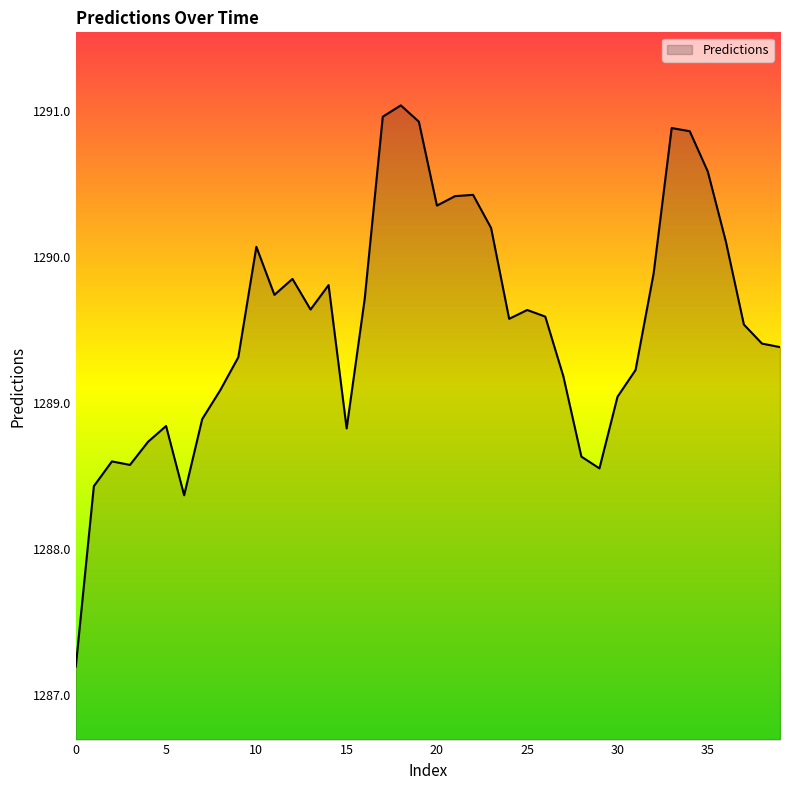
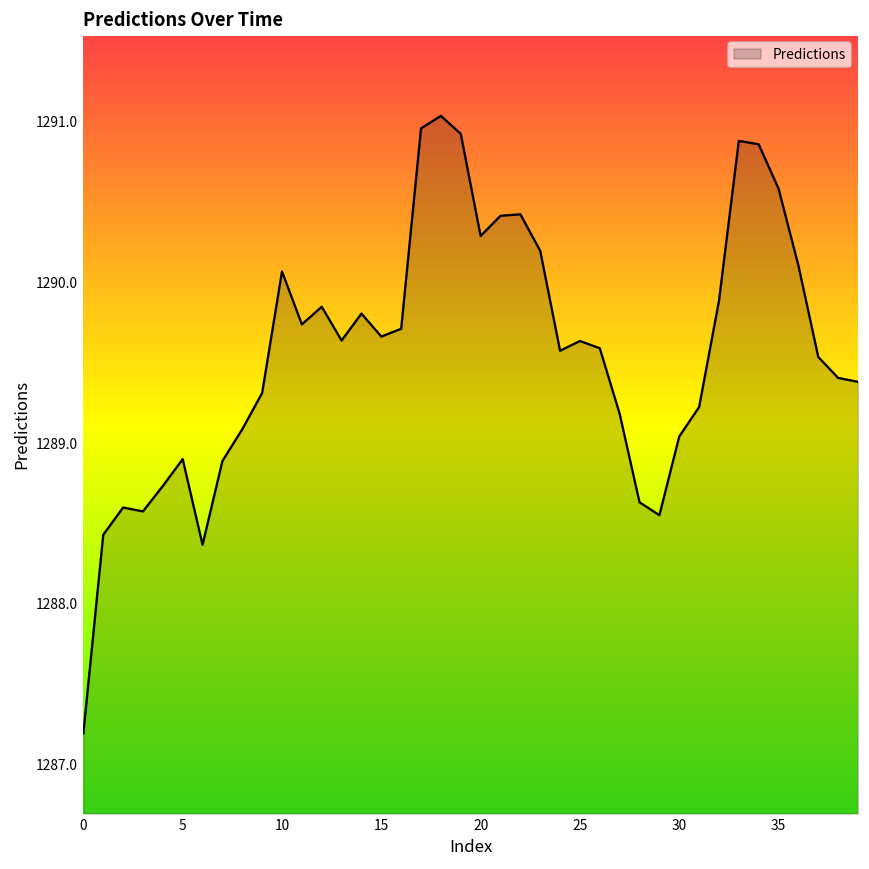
  {
    "0": 1287.19,
-   "5": 1288.84,
+   "5": 1288.90,
    "10": 1290.07,
-   "15": 1288.82,
-   "20": 1290.35,
+   "15": 1289.66,
+   "20": 1290.29,
    "25": 1289.64,
    "30": 1289.04,
    "35": 1290.58
  }
